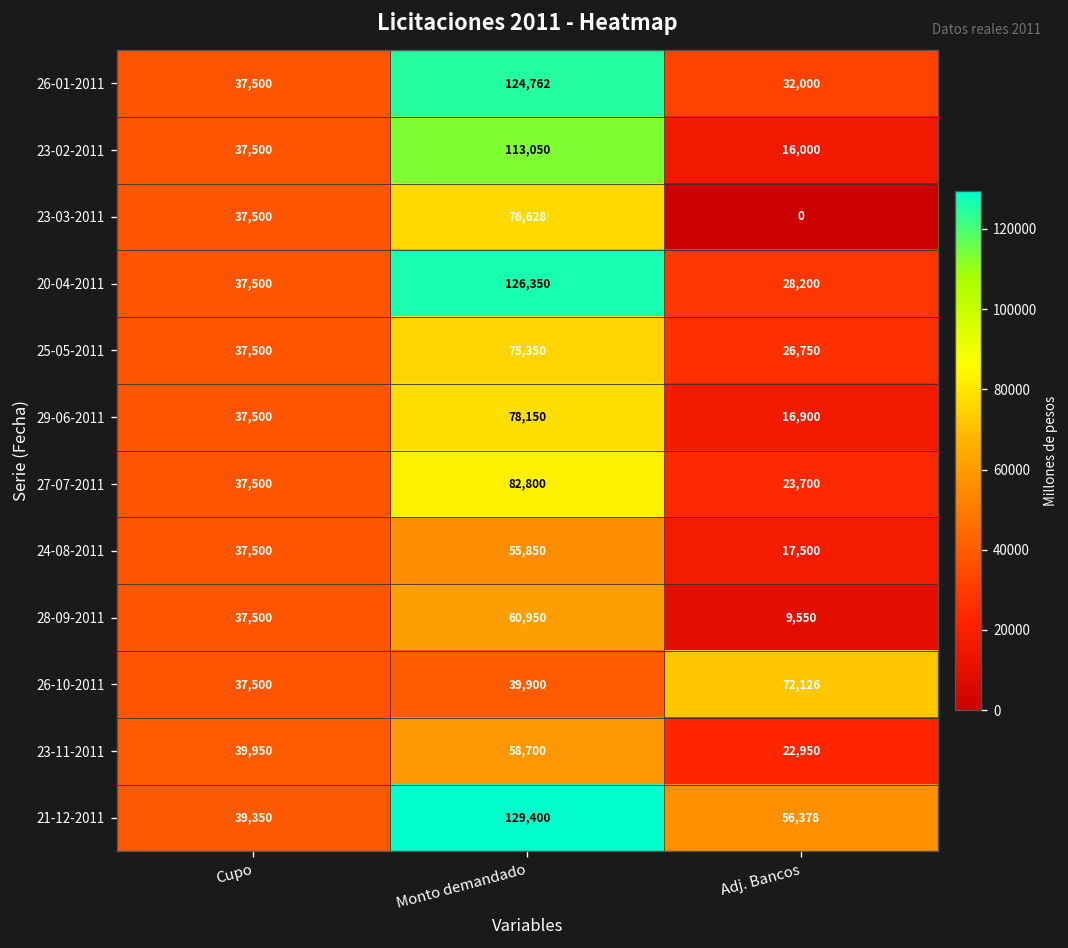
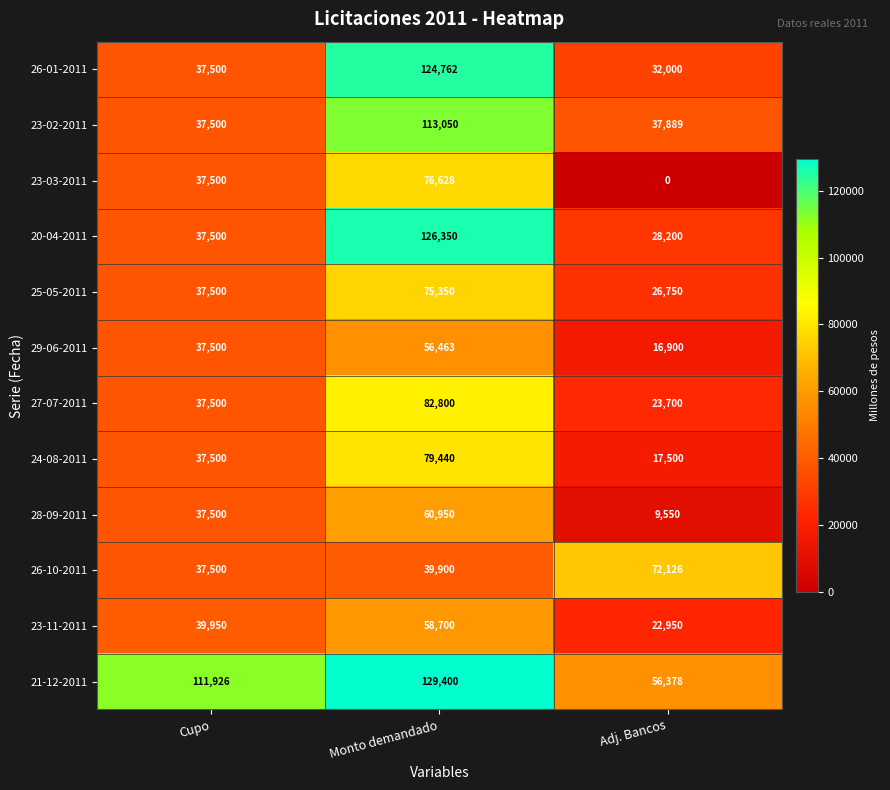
  {
    "26-01-2011": {
      "Cupo": "37,500",
      "Monto demandado": "124,762",
      "Adj. Bancos": "32,000"
    },
    "23-02-2011": {
      "Cupo": "37,500",
      "Monto demandado": "113,050",
-     "Adj. Bancos": "16,000"
+     "Adj. Bancos": "37,889"
    },
    "23-03-2011": {
      "Cupo": "37,500",
      "Monto demandado": "76,628",
      "Adj. Bancos": "0"
    },
    "20-04-2011": {
      "Cupo": "37,500",
      "Monto demandado": "126,350",
      "Adj. Bancos": "28,200"
    },
    "25-05-2011": {
      "Cupo": "37,500",
      "Monto demandado": "75,350",
      "Adj. Bancos": "26,750"
    },
    "29-06-2011": {
      "Cupo": "37,500",
-     "Monto demandado": "78,150",
+     "Monto demandado": "56,463",
      "Adj. Bancos": "16,900"
    },
    "27-07-2011": {
      "Cupo": "37,500",
      "Monto demandado": "82,800",
      "Adj. Bancos": "23,700"
    },
    "24-08-2011": {
      "Cupo": "37,500",
-     "Monto demandado": "55,850",
+     "Monto demandado": "79,440",
      "Adj. Bancos": "17,500"
    },
    "28-09-2011": {
      "Cupo": "37,500",
      "Monto demandado": "60,950",
      "Adj. Bancos": "9,550"
    },
    "26-10-2011": {
      "Cupo": "37,500",
      "Monto demandado": "39,900",
      "Adj. Bancos": "72,126"
    },
    "23-11-2011": {
      "Cupo": "39,950",
      "Monto demandado": "58,700",
      "Adj. Bancos": "22,950"
    },
    "21-12-2011": {
-     "Cupo": "39,350",
+     "Cupo": "111,926",
      "Monto demandado": "129,400",
      "Adj. Bancos": "56,378"
    }
  }
